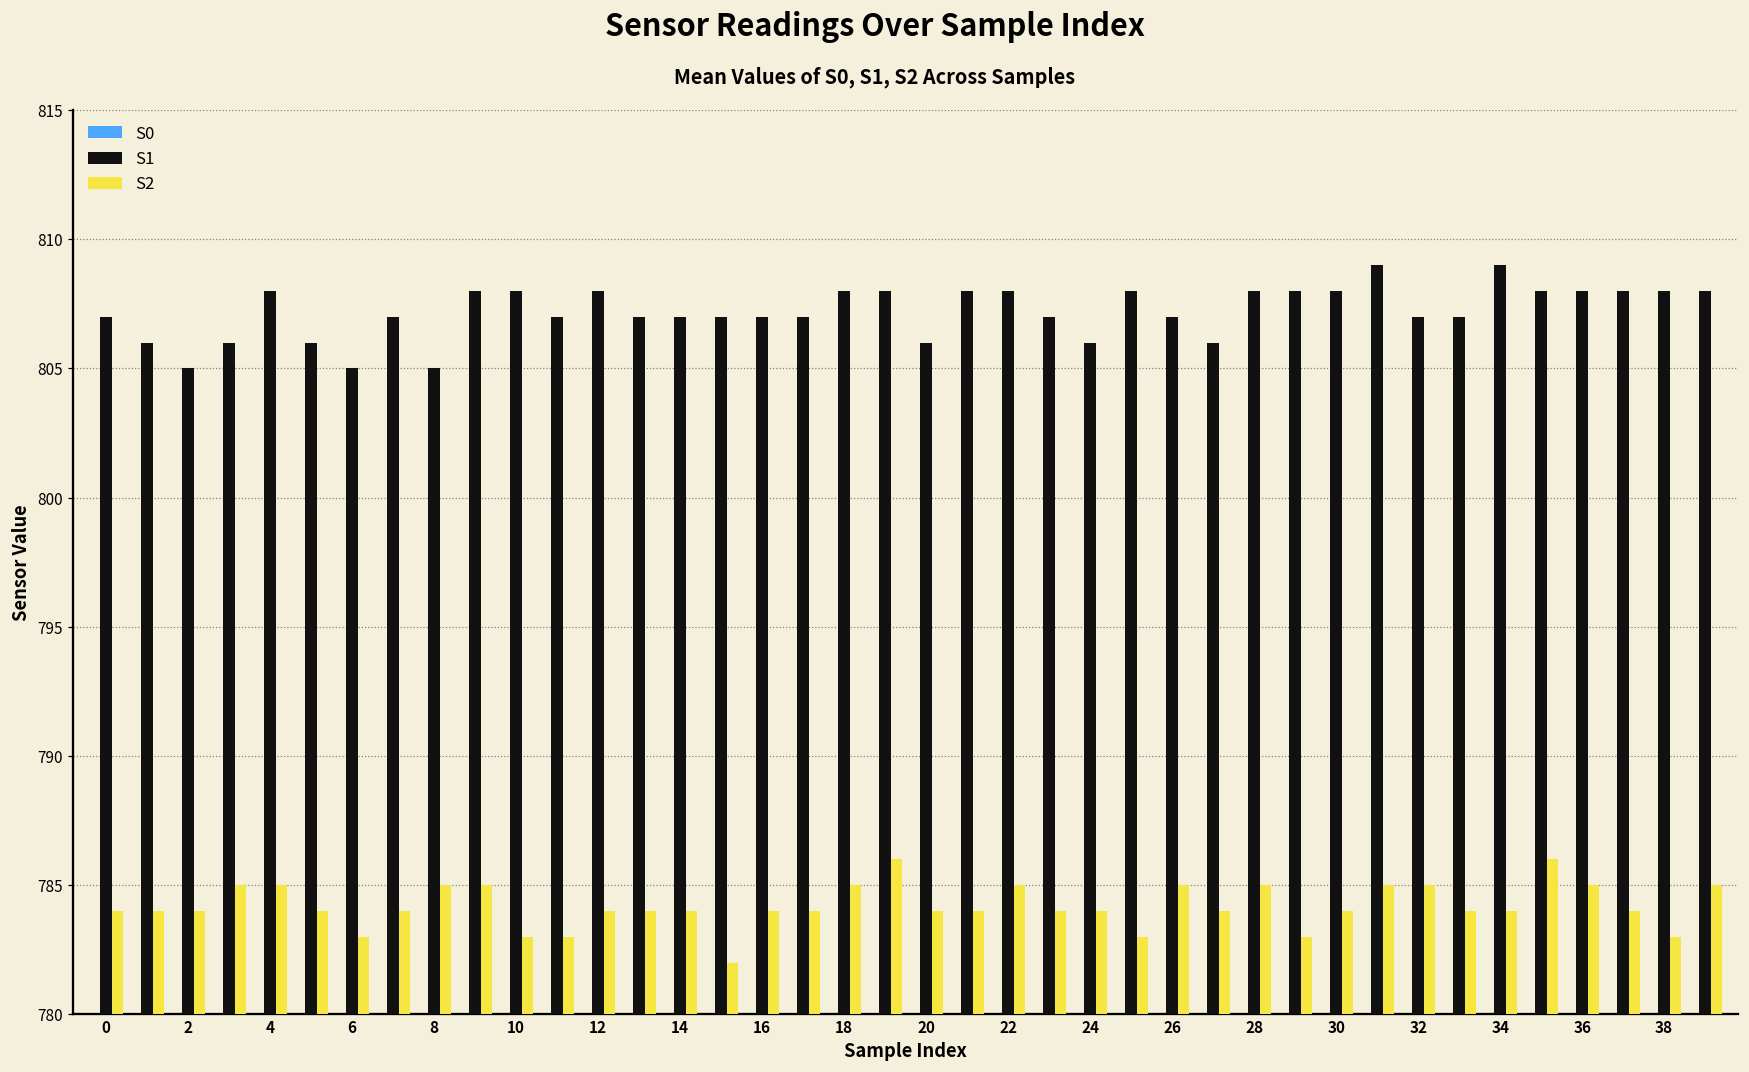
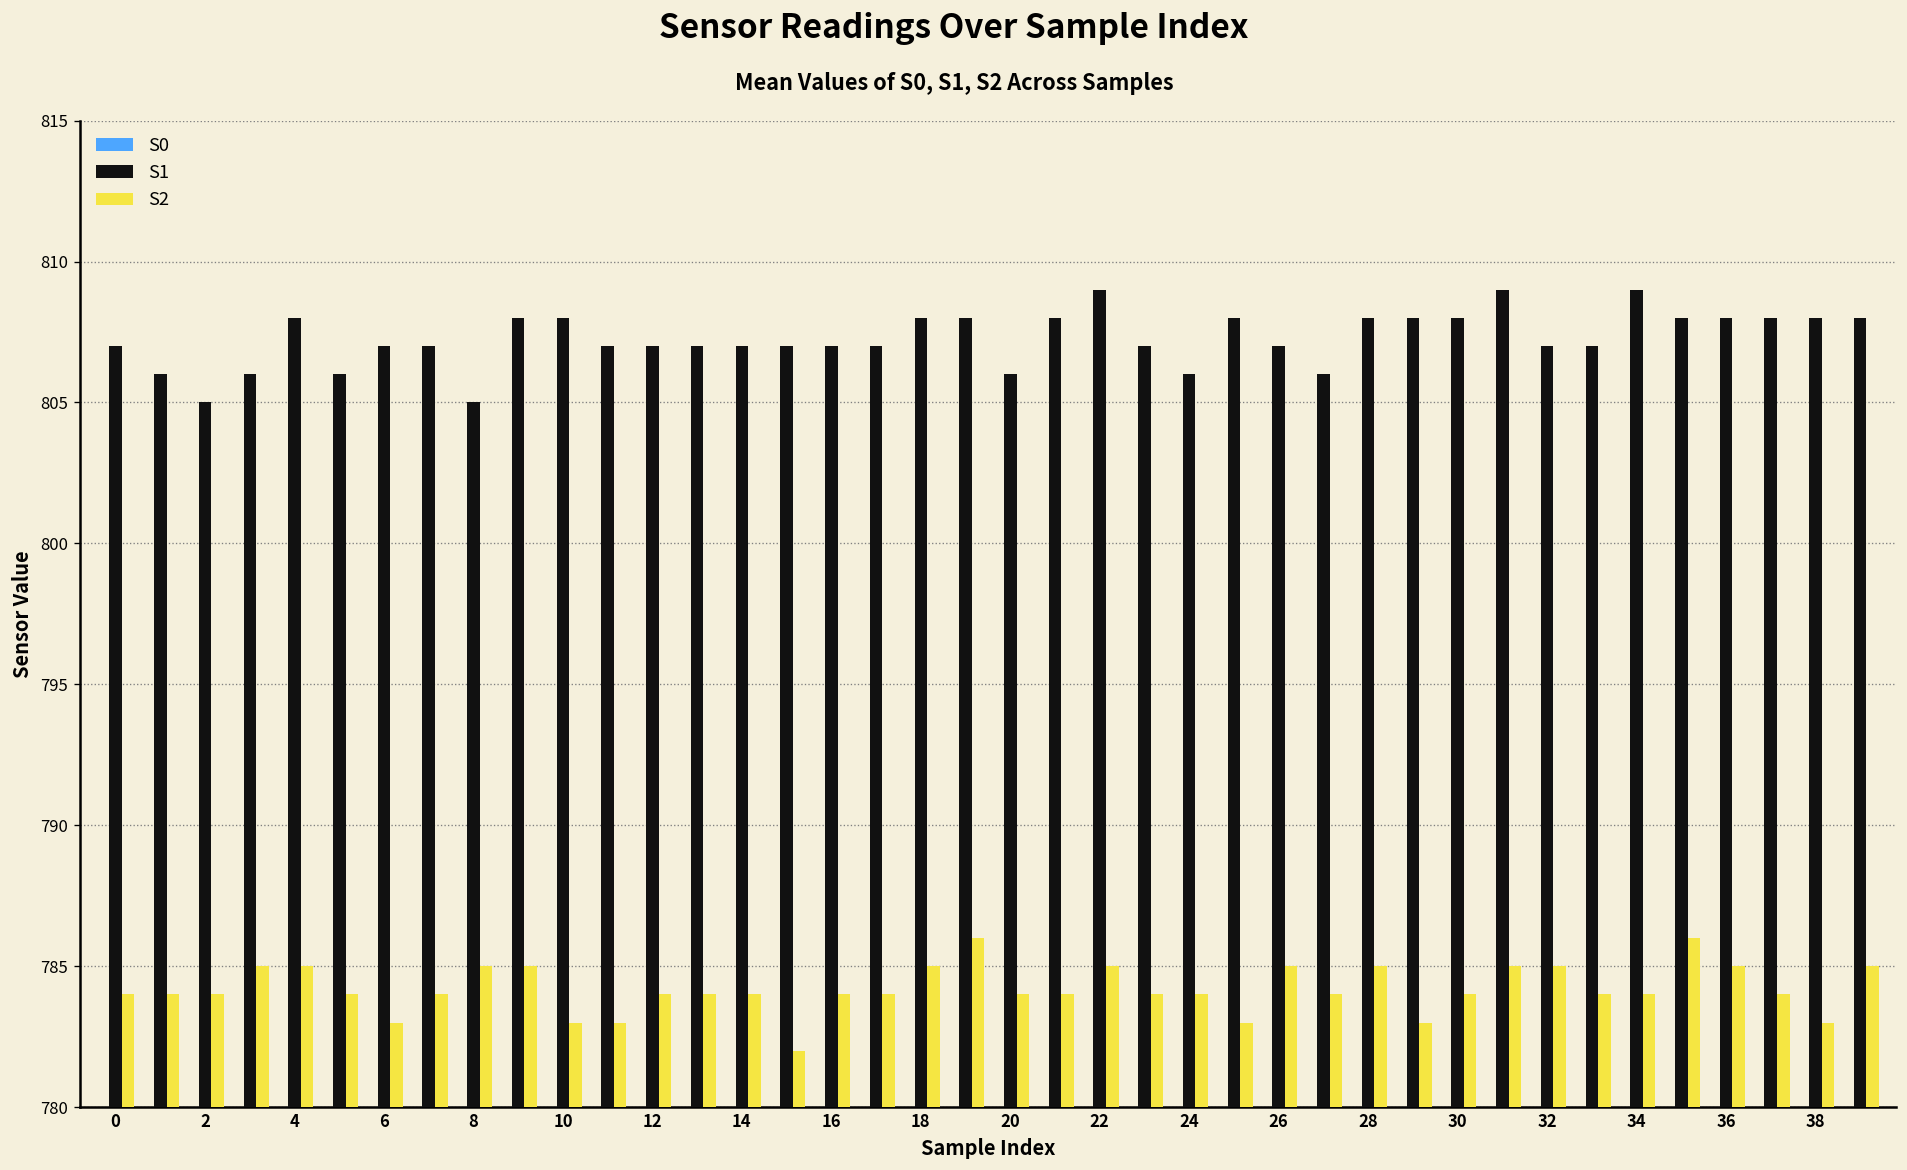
  {
    "S1": {
      "0": 807,
      "2": 805,
      "4": 808,
-     "6": 805,
+     "6": 807,
      "8": 805,
      "10": 808,
-     "12": 808,
+     "12": 807,
      "14": 807,
      "16": 807,
      "18": 808,
      "20": 806,
-     "22": 808,
+     "22": 809,
      "24": 806,
      "26": 807,
      "28": 808,
      "30": 808,
      "32": 807,
      "34": 809,
      "36": 808,
      "38": 808
    }
  }
